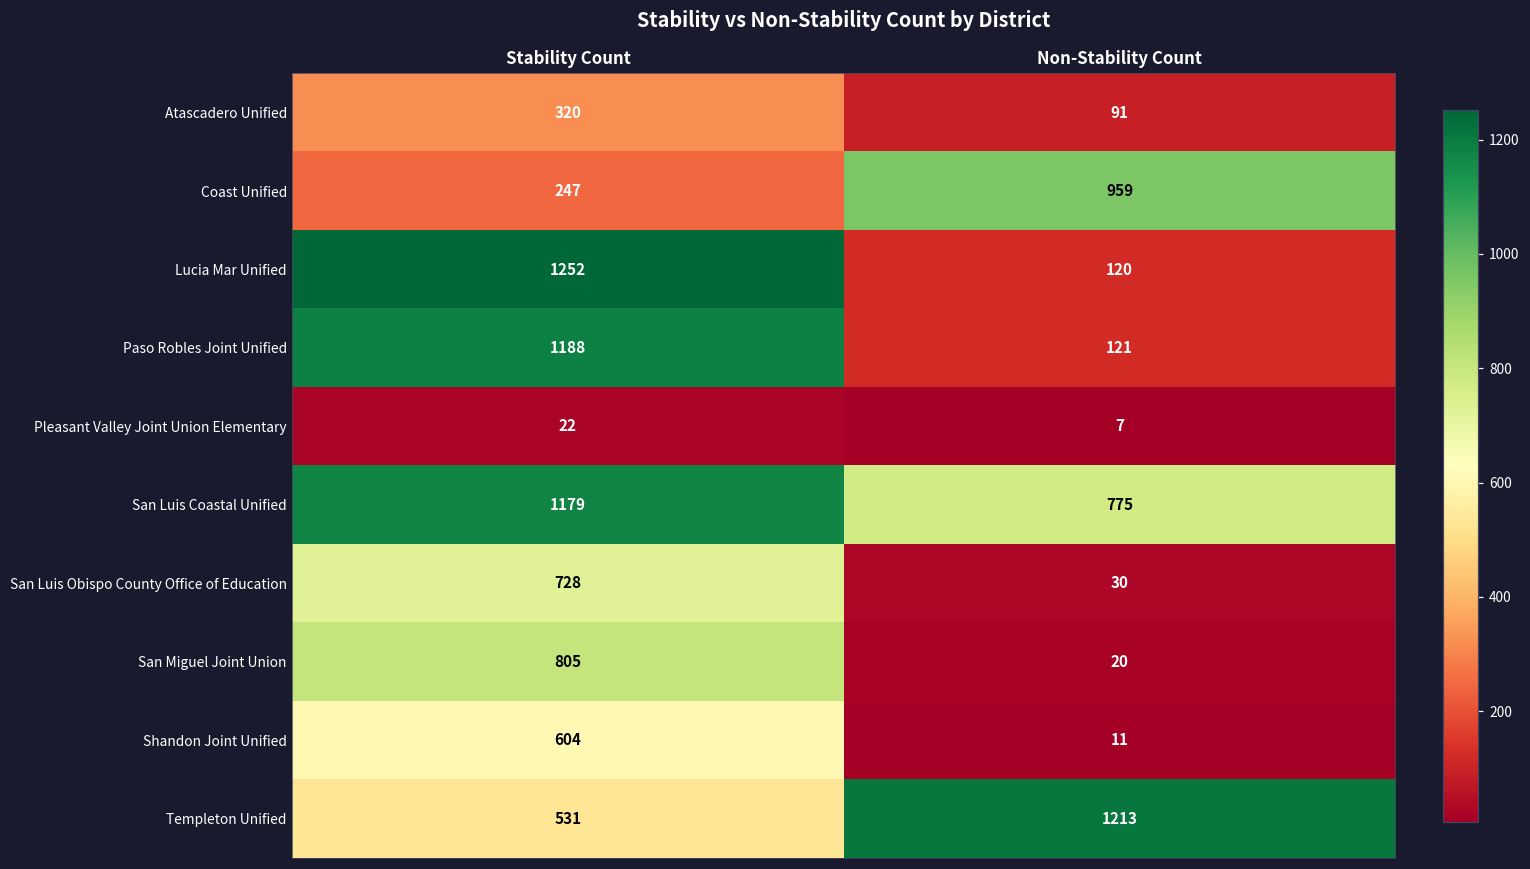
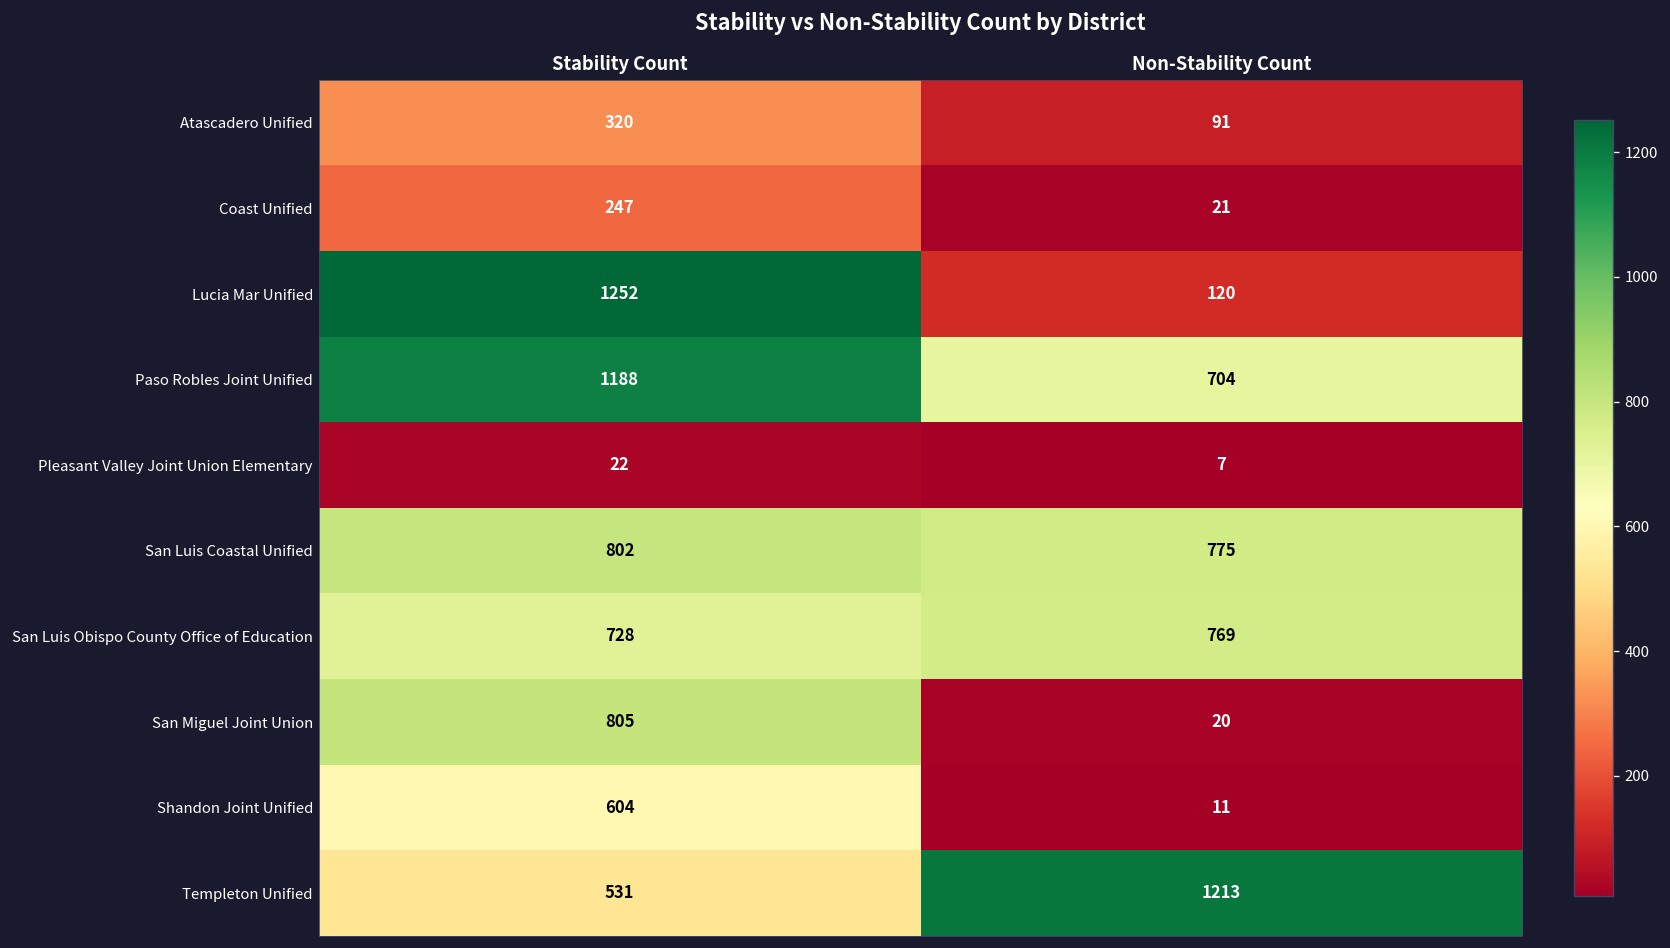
  {
    "Atascadero Unified": {
      "Stability Count": 320,
      "Non-Stability Count": 91
    },
    "Coast Unified": {
      "Stability Count": 247,
-     "Non-Stability Count": 959
+     "Non-Stability Count": 21
    },
    "Lucia Mar Unified": {
      "Stability Count": 1252,
      "Non-Stability Count": 120
    },
    "Paso Robles Joint Unified": {
      "Stability Count": 1188,
-     "Non-Stability Count": 121
+     "Non-Stability Count": 704
    },
    "Pleasant Valley Joint Union Elementary": {
      "Stability Count": 22,
      "Non-Stability Count": 7
    },
    "San Luis Coastal Unified": {
-     "Stability Count": 1179,
+     "Stability Count": 802,
      "Non-Stability Count": 775
    },
    "San Luis Obispo County Office of Education": {
      "Stability Count": 728,
-     "Non-Stability Count": 30
+     "Non-Stability Count": 769
    },
    "San Miguel Joint Union": {
      "Stability Count": 805,
      "Non-Stability Count": 20
    },
    "Shandon Joint Unified": {
      "Stability Count": 604,
      "Non-Stability Count": 11
    },
    "Templeton Unified": {
      "Stability Count": 531,
      "Non-Stability Count": 1213
    }
  }
